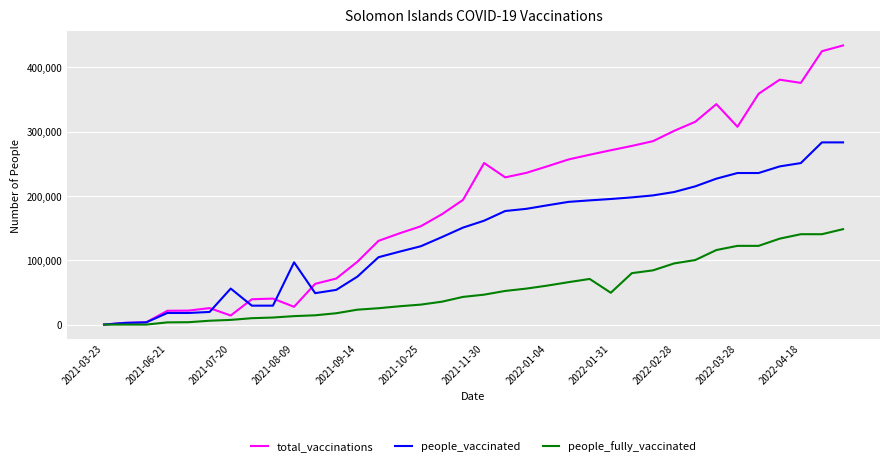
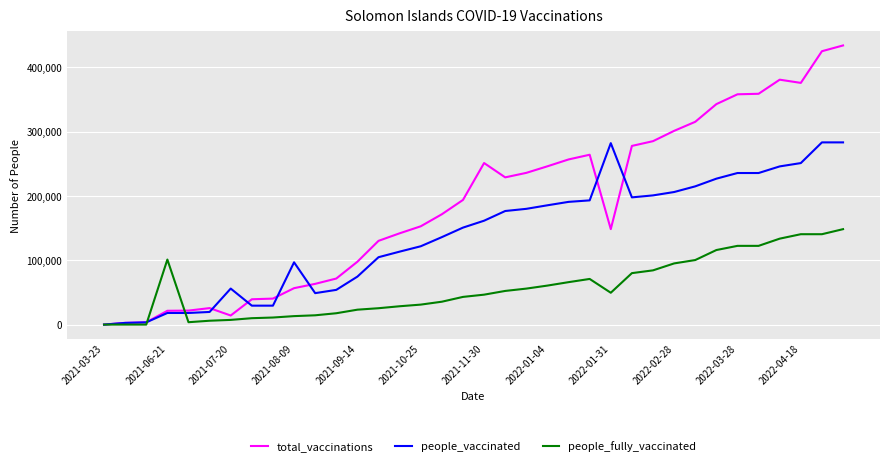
  {
    "total_vaccinations": {
      "2021-07-20": "10,000",
-     "2021-08-09": "30,000",
+     "2021-08-09": "60,000",
      "2021-09-14": "100,000",
      "2021-10-25": "150,000",
      "2021-11-30": "250,000",
      "2022-01-04": "250,000",
-     "2022-01-31": "270,000",
+     "2022-01-31": "150,000",
      "2022-02-28": "300,000",
-     "2022-03-28": "310,000",
+     "2022-03-28": "360,000",
      "2022-04-18": "380,000"
    },
    "people_vaccinated": {
      "2021-07-20": "60,000",
      "2021-08-09": "100,000",
      "2021-09-14": "70,000",
      "2021-10-25": "120,000",
      "2021-11-30": "160,000",
      "2022-01-04": "190,000",
-     "2022-01-31": "200,000",
+     "2022-01-31": "280,000",
      "2022-02-28": "210,000",
      "2022-03-28": "240,000",
      "2022-04-18": "250,000"
    },
    "people_fully_vaccinated": {
-     "2021-06-21": "0",
+     "2021-06-21": "100,000",
      "2021-07-20": "10,000",
      "2021-08-09": "10,000",
      "2021-09-14": "20,000",
      "2021-10-25": "30,000",
      "2021-11-30": "50,000",
      "2022-01-04": "60,000",
      "2022-01-31": "50,000",
      "2022-02-28": "100,000",
      "2022-03-28": "120,000",
      "2022-04-18": "140,000"
    }
  }
